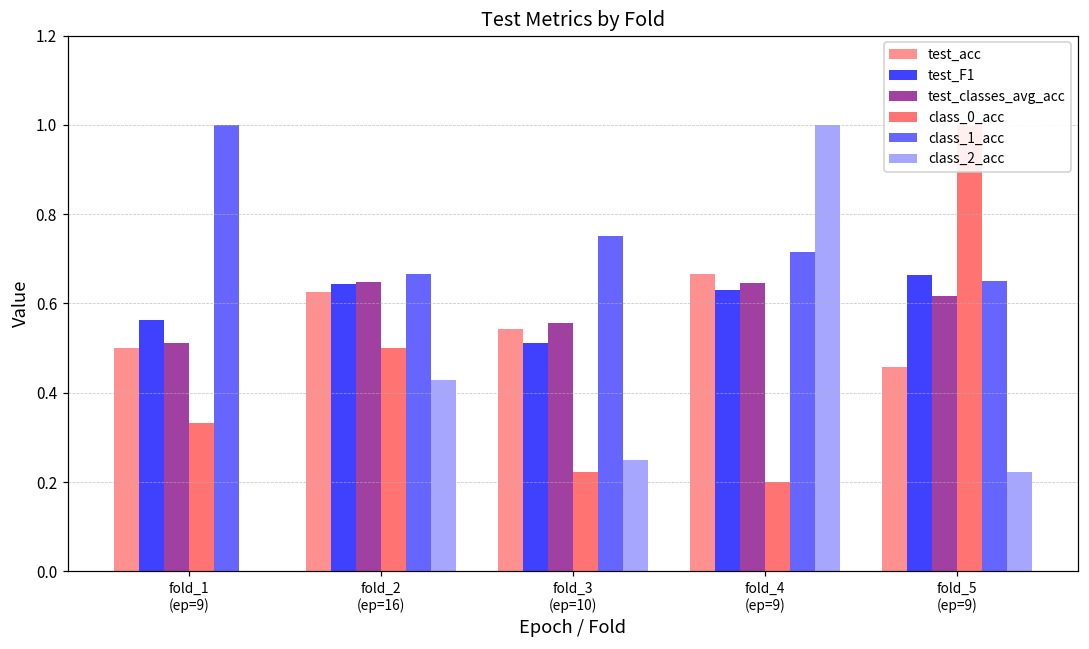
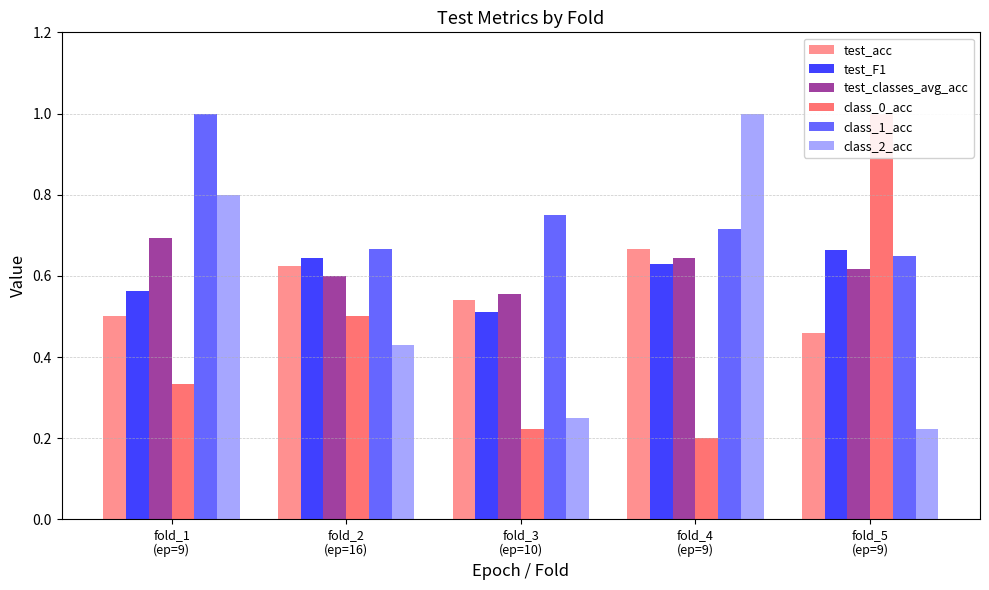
  {
    "test_F1": {
      "fold_1 (ep=9)": 0.56,
      "fold_2 (ep=16)": 0.64,
      "fold_3 (ep=10)": 0.51,
      "fold_4 (ep=9)": 0.63,
      "fold_5 (ep=9)": 0.66
    },
    "test_classes_avg_acc": {
-     "fold_1 (ep=9)": 0.51,
-     "fold_2 (ep=16)": 0.65,
+     "fold_1 (ep=9)": 0.69,
+     "fold_2 (ep=16)": 0.60,
      "fold_3 (ep=10)": 0.56,
      "fold_4 (ep=9)": 0.65,
      "fold_5 (ep=9)": 0.62
    },
    "class_1_acc": {
      "fold_1 (ep=9)": 1.00,
      "fold_2 (ep=16)": 0.67,
      "fold_3 (ep=10)": 0.75,
      "fold_4 (ep=9)": 0.71,
      "fold_5 (ep=9)": 0.65
    },
    "class_2_acc": {
-     "fold_1 (ep=9)": 0.0,
+     "fold_1 (ep=9)": 0.8,
      "fold_2 (ep=16)": 0.43,
      "fold_3 (ep=10)": 0.25,
      "fold_4 (ep=9)": 1.0,
      "fold_5 (ep=9)": 0.22
    }
  }
